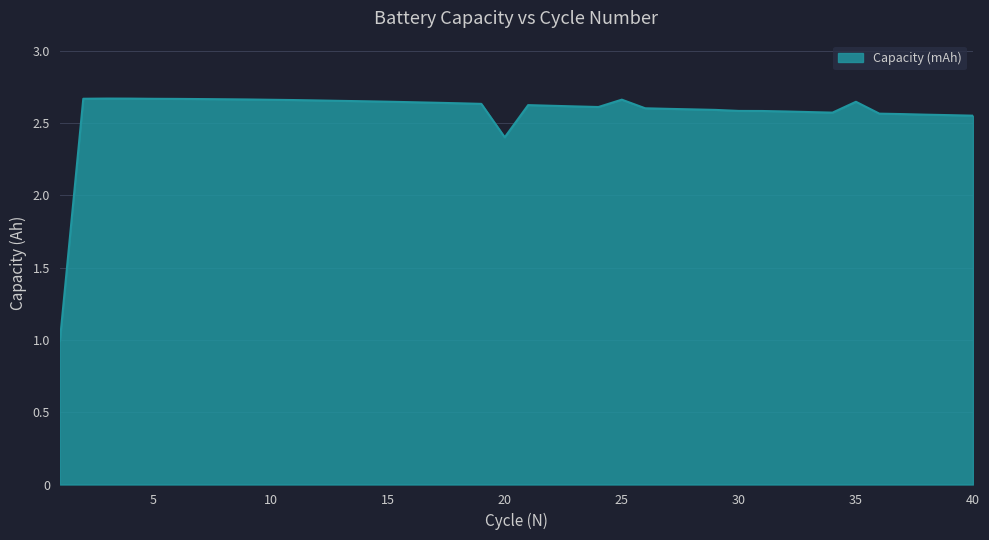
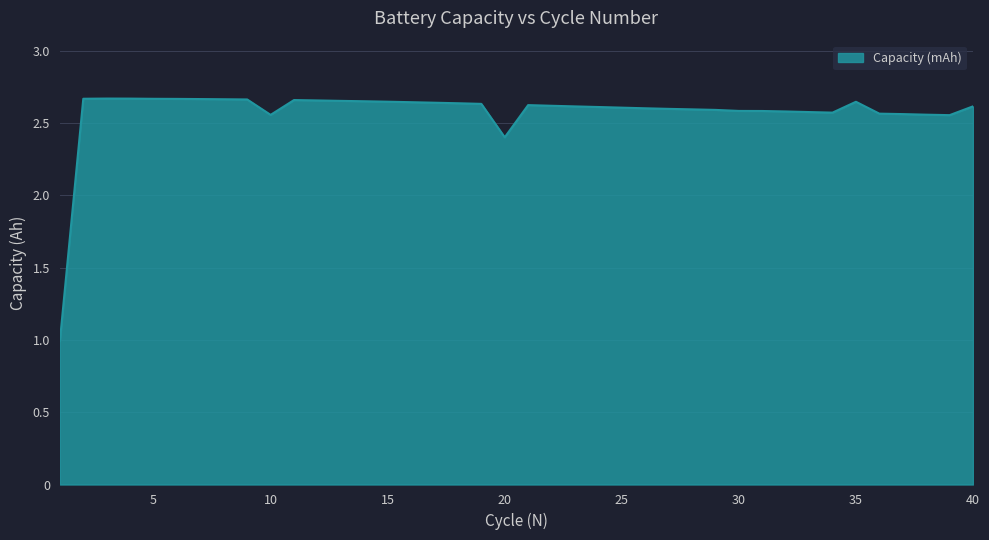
  {
    "5": 2.67,
-   "10": 2.66,
+   "10": 2.56,
    "15": 2.65,
    "20": 2.40,
-   "25": 2.66,
+   "25": 2.61,
    "30": 2.58,
    "35": 2.65,
-   "40": 2.55
+   "40": 2.61
  }
